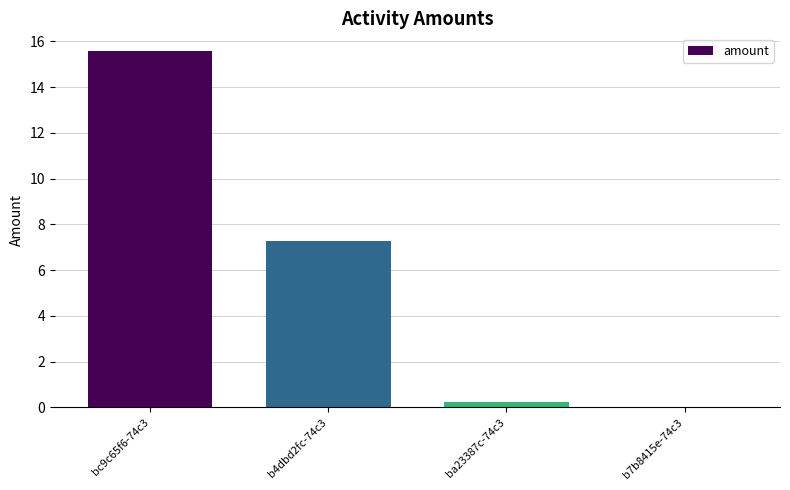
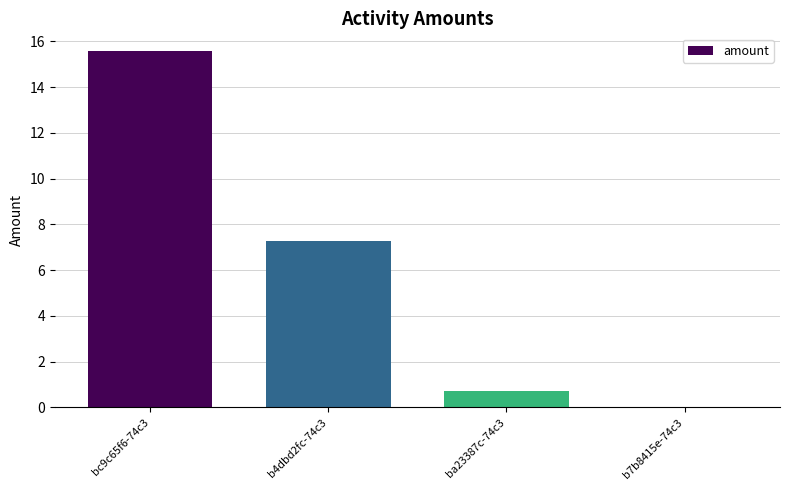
  {
    "bc9c65f6-74c3": 15.6,
    "b4dbd2fc-74c3": 7.3,
-   "ba23387c-74c3": 0.2
+   "ba23387c-74c3": 0.7
  }
